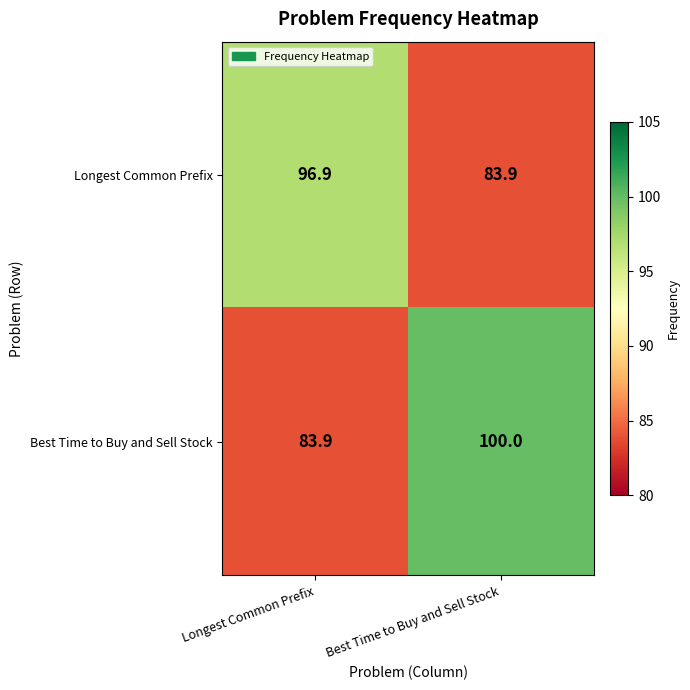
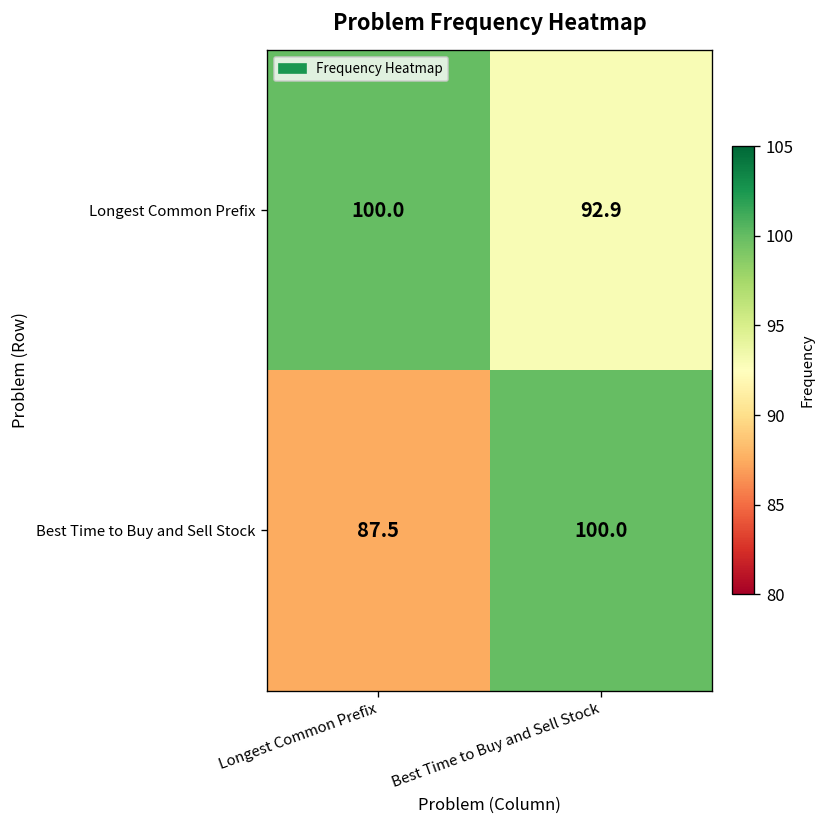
  {
    "Longest Common Prefix": {
-     "Longest Common Prefix": 96.9,
-     "Best Time to Buy and Sell Stock": 83.9
+     "Longest Common Prefix": 100.0,
+     "Best Time to Buy and Sell Stock": 92.9
    },
    "Best Time to Buy and Sell Stock": {
-     "Longest Common Prefix": 83.9,
+     "Longest Common Prefix": 87.5,
      "Best Time to Buy and Sell Stock": 100.0
    }
  }
